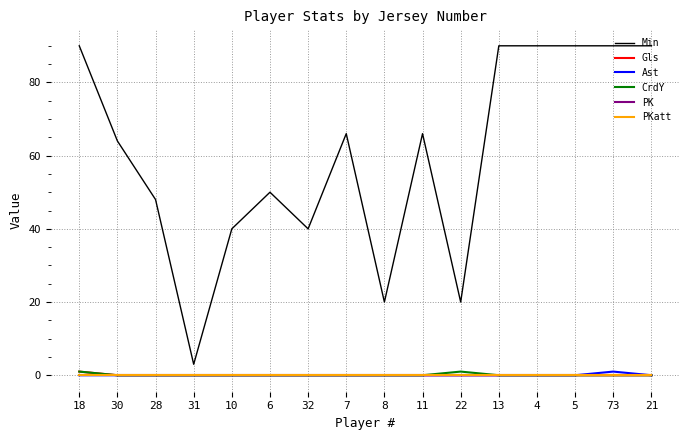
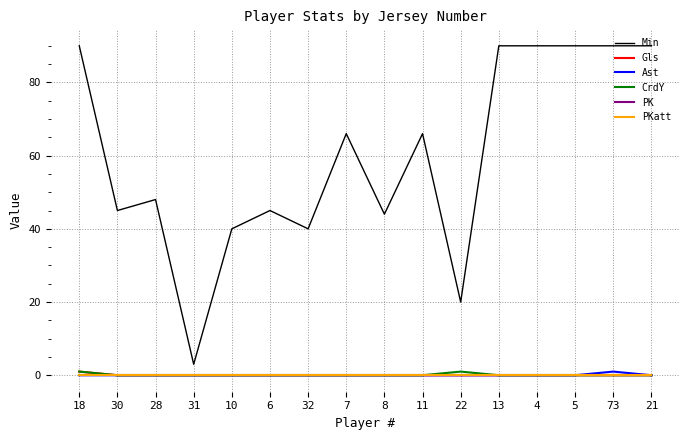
  {
    "Min": {
      "18": 90,
-     "30": 64,
+     "30": 45,
      "28": 48,
      "31": 3,
      "10": 40,
-     "6": 50,
+     "6": 45,
      "32": 40,
      "7": 66,
-     "8": 20,
+     "8": 44,
      "11": 66,
      "22": 20,
      "13": 90,
      "4": 90,
      "5": 90,
      "73": 90,
      "21": 90
    },
    "Ast": {
      "73": 1
    },
    "CrdY": {
      "22": 1
    }
  }
